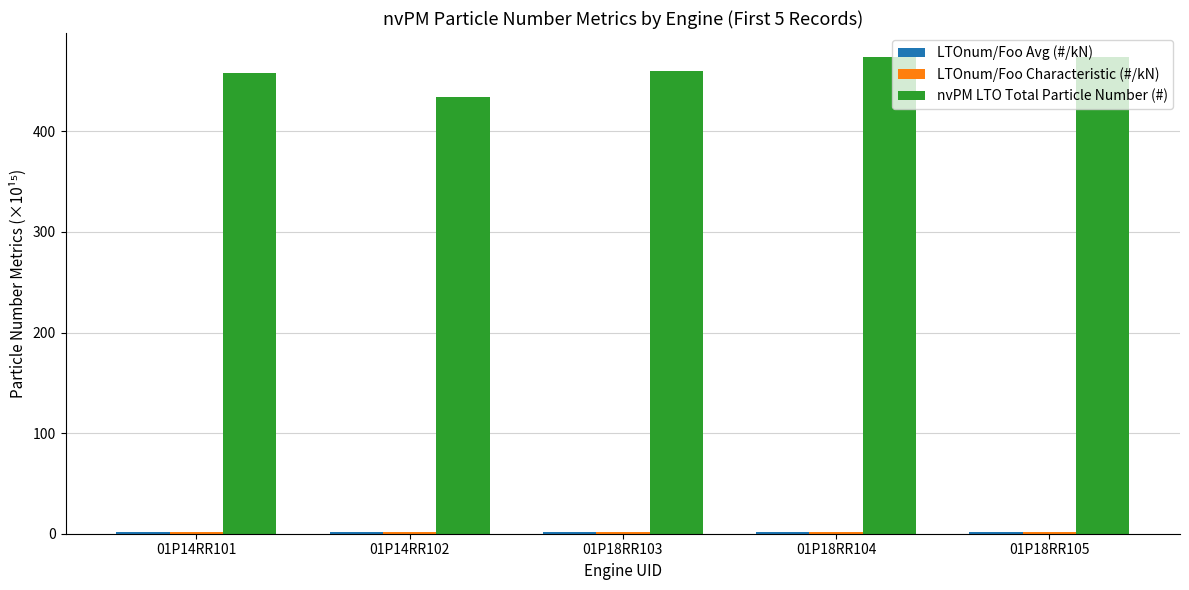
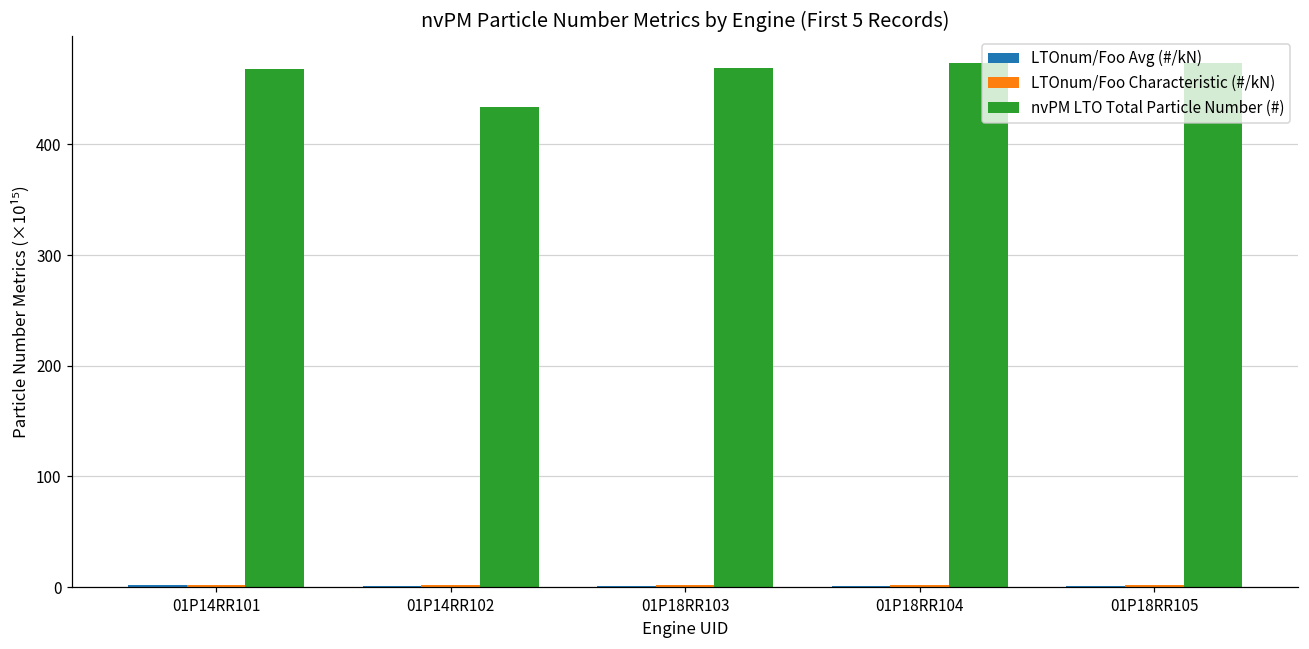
  {
    "nvPM LTO Total Particle Number (#)": {
-     "01P14RR101": 458,
+     "01P14RR101": 468,
      "01P14RR102": 434,
-     "01P18RR103": 460,
+     "01P18RR103": 469,
      "01P18RR104": 474
    }
  }
